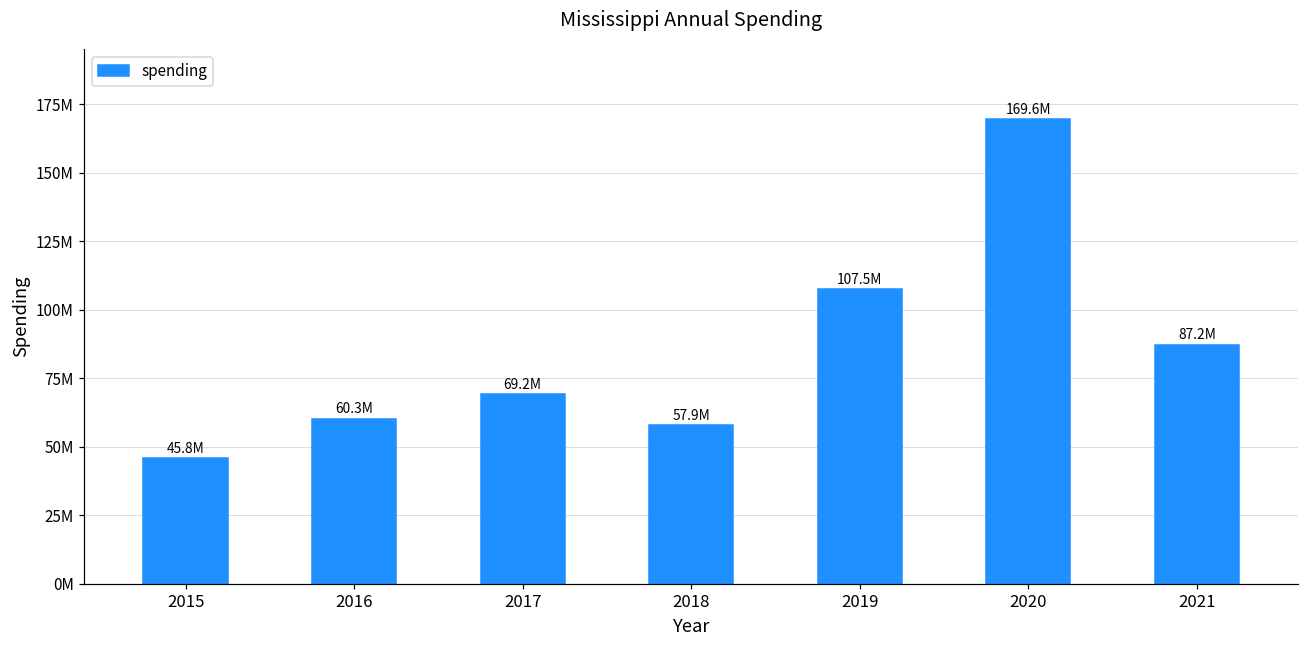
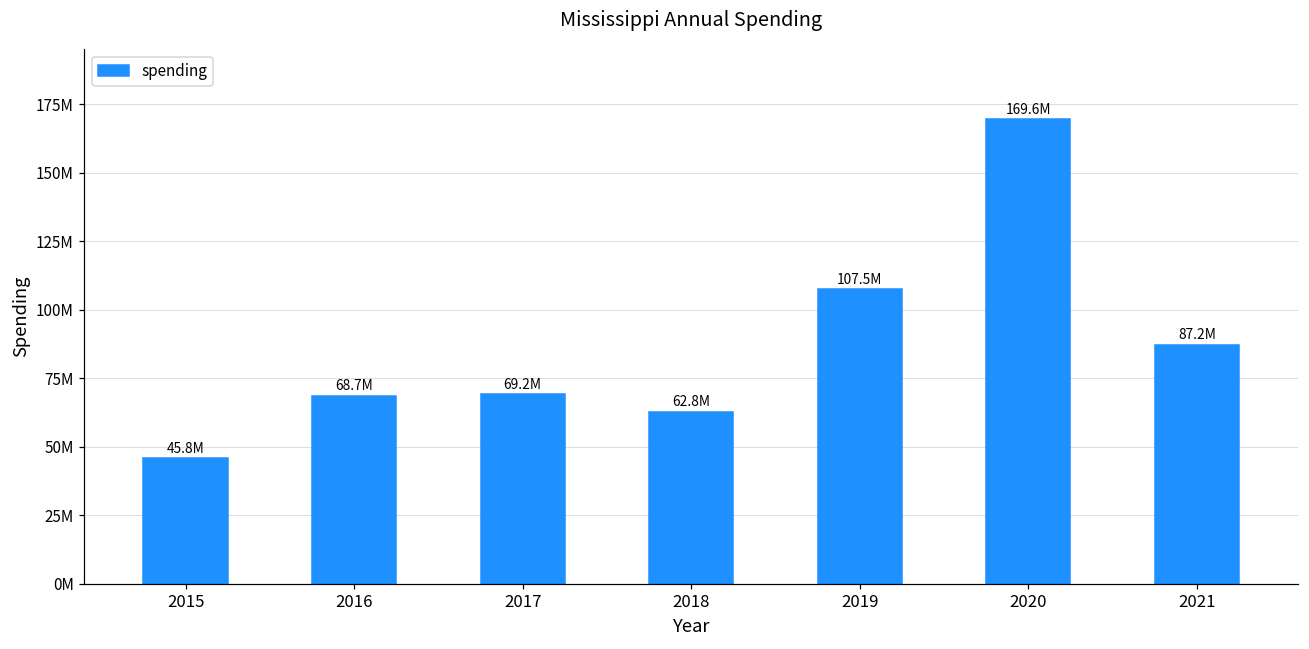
  {
    "2015": "45.8M",
-   "2016": "60.3M",
+   "2016": "68.7M",
    "2017": "69.2M",
-   "2018": "57.9M",
+   "2018": "62.8M",
    "2019": "107.5M",
    "2020": "169.6M",
    "2021": "87.2M"
  }
